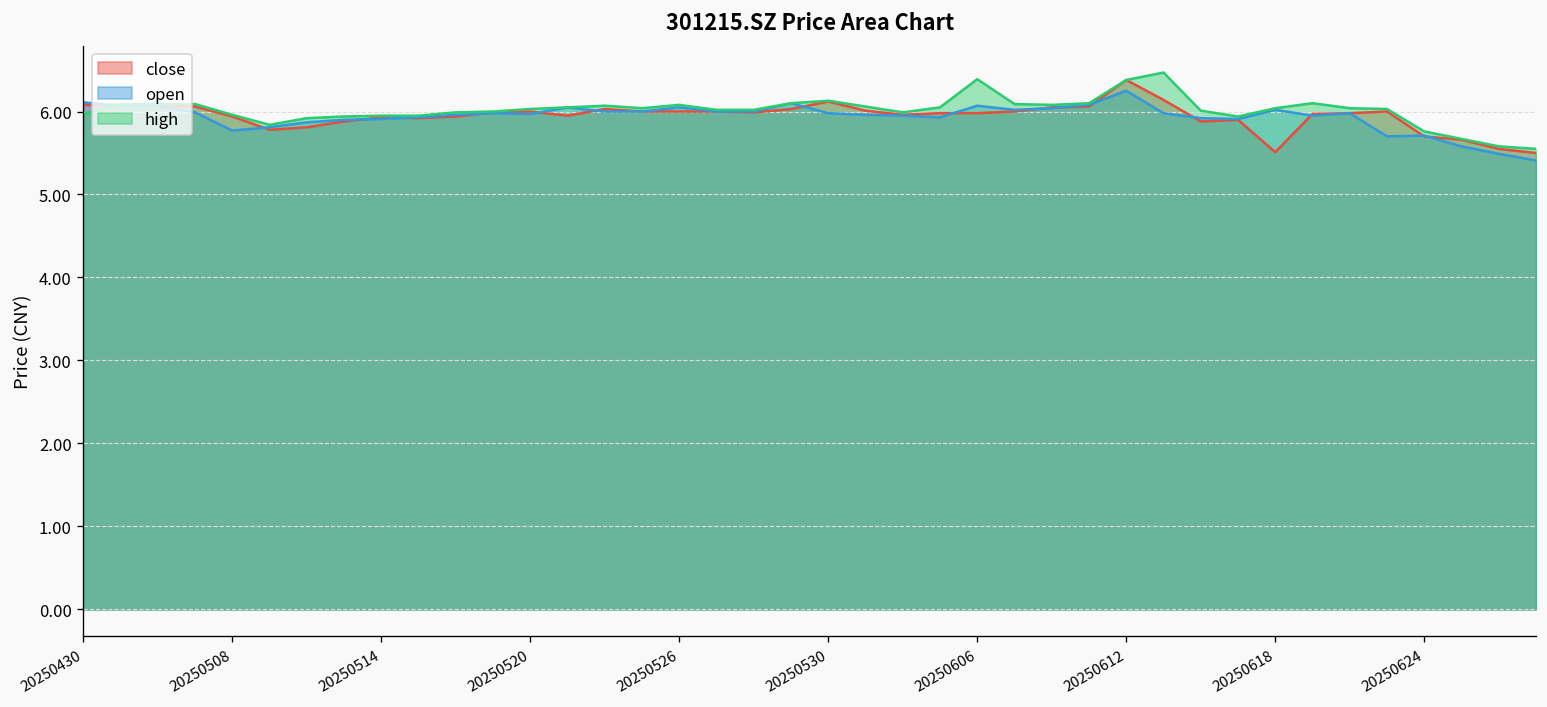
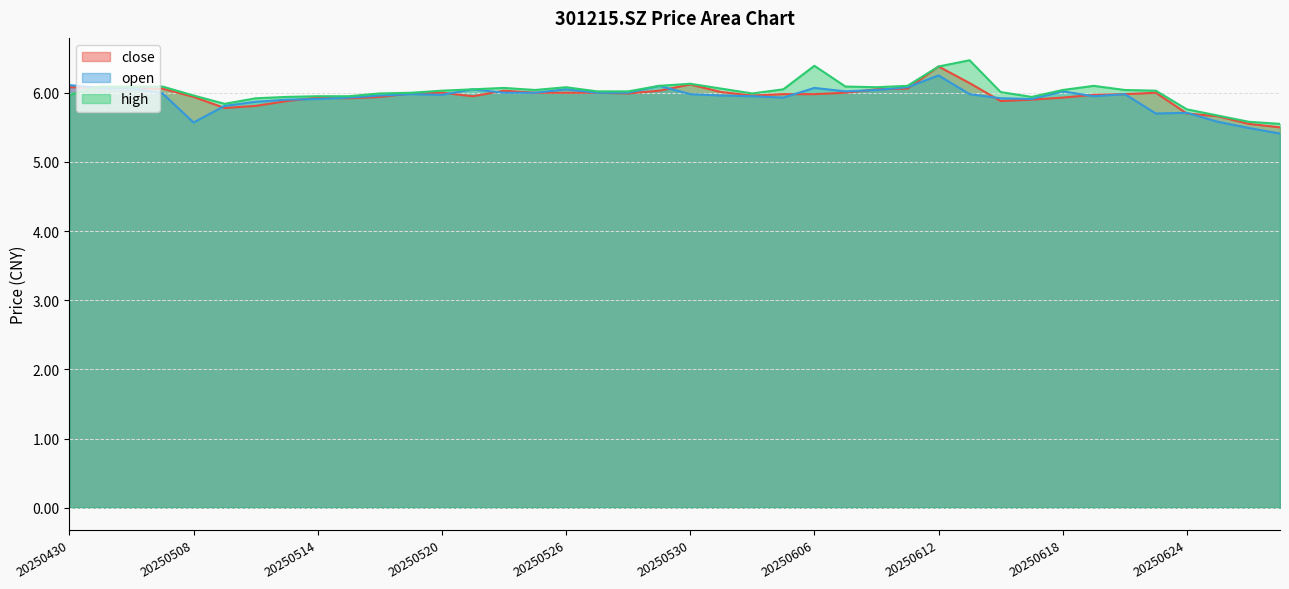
  {
    "close": {
      "20250526": 6.0,
      "20250606": 6.0,
-     "20250618": 5.5
+     "20250618": 5.9
    },
    "open": {
-     "20250508": 5.8,
+     "20250508": 5.6,
      "20250530": 6.0,
      "20250606": 6.1,
      "20250612": 6.3
    },
    "high": {
      "20250430": 6.0,
      "20250606": 6.4,
      "20250624": 5.8
    }
  }
